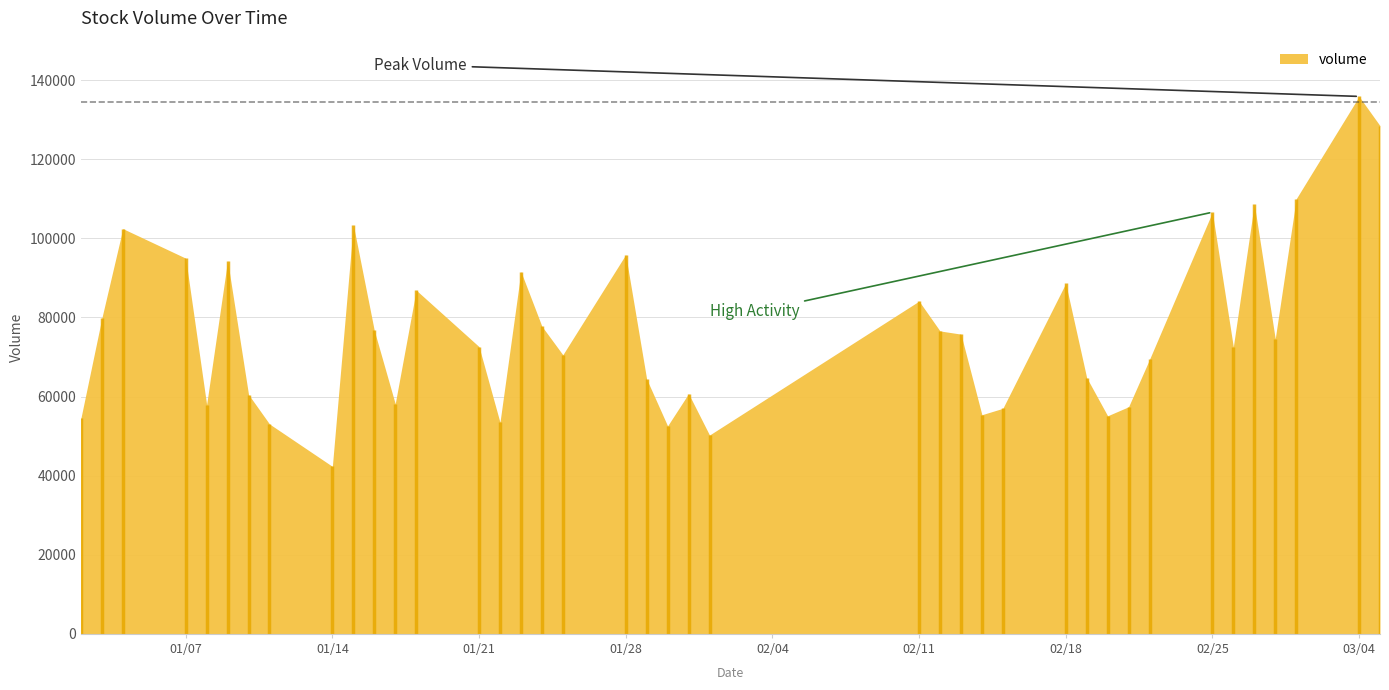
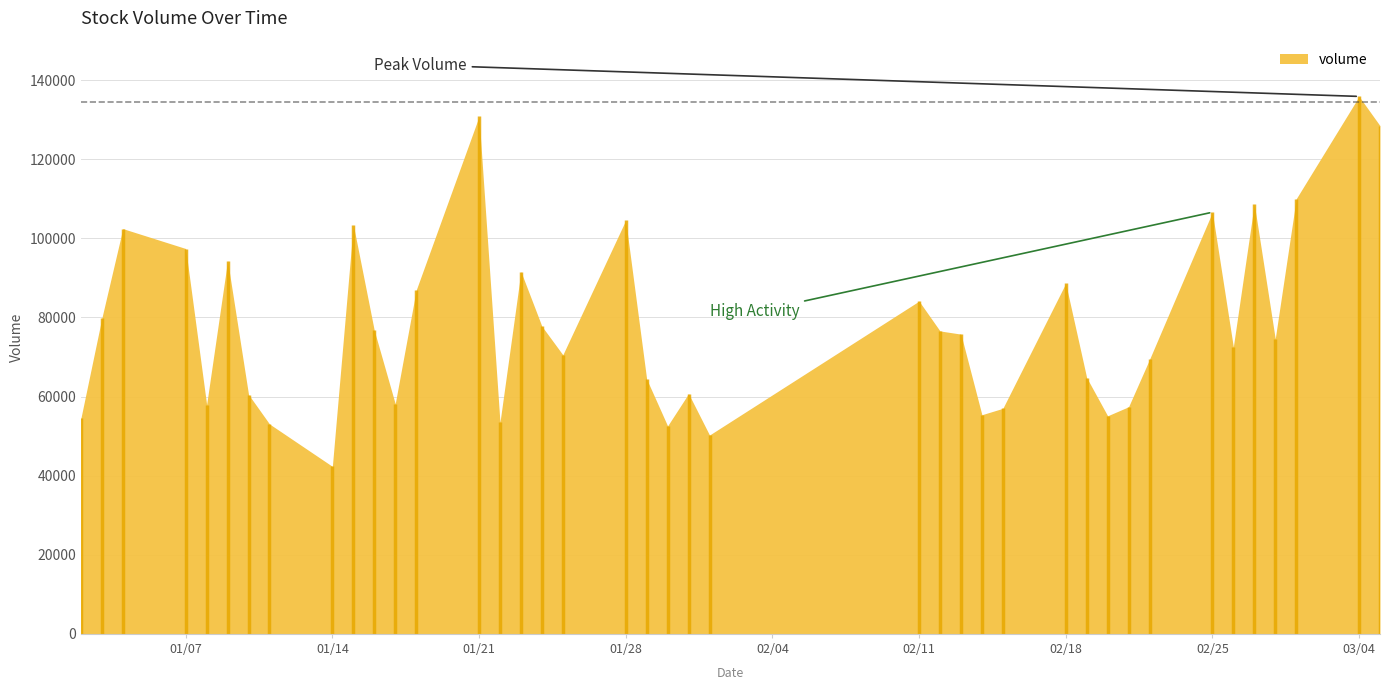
  {
-   "01/07": 95000,
+   "01/07": 97000,
    "01/14": 42000,
-   "01/21": 73000,
-   "01/28": 96000,
+   "01/21": 131000,
+   "01/28": 105000,
    "02/11": 84000,
    "02/18": 89000,
    "02/25": 107000,
    "03/04": 136000
  }
